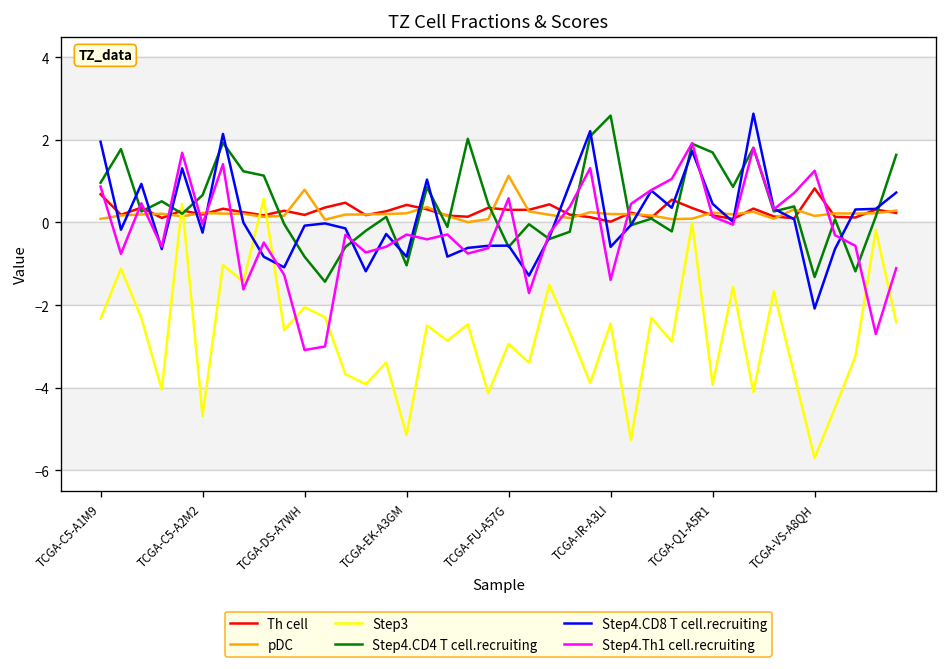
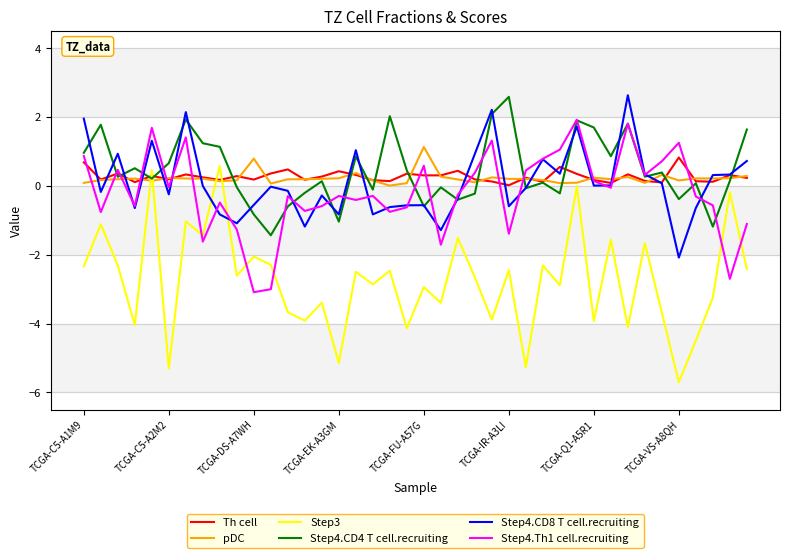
  {
    "Th cell": {
      "TCGA-C5-A1M9": 0.7,
      "TCGA-DS-A7WH": 0.2,
      "TCGA-EK-A3GM": 0.4,
      "TCGA-FU-A57G": 0.3,
      "TCGA-IR-A3LI": 0.0,
      "TCGA-VS-A8QH": 0.8
    },
    "pDC": {
      "TCGA-C5-A1M9": 0.1,
      "TCGA-DS-A7WH": 0.8,
      "TCGA-EK-A3GM": 0.2,
      "TCGA-FU-A57G": 1.1,
      "TCGA-IR-A3LI": 0.2,
      "TCGA-VS-A8QH": 0.2
    },
    "Step3": {
      "TCGA-C5-A1M9": -2.3,
-     "TCGA-C5-A2M2": -4.7,
+     "TCGA-C5-A2M2": -5.3,
      "TCGA-DS-A7WH": -2.1,
      "TCGA-EK-A3GM": -5.1,
      "TCGA-FU-A57G": -2.9,
      "TCGA-IR-A3LI": -2.4,
      "TCGA-Q1-A5R1": -3.9,
      "TCGA-VS-A8QH": -5.7
    },
    "Step4.CD4 T cell.recruiting": {
      "TCGA-C5-A1M9": 1.0,
      "TCGA-C5-A2M2": 0.7,
      "TCGA-DS-A7WH": -0.8,
      "TCGA-EK-A3GM": -1.0,
      "TCGA-IR-A3LI": 2.6,
      "TCGA-Q1-A5R1": 1.7,
-     "TCGA-VS-A8QH": -1.3
+     "TCGA-VS-A8QH": -0.4
    },
    "Step4.CD8 T cell.recruiting": {
      "TCGA-C5-A1M9": 2.0,
      "TCGA-C5-A2M2": -0.2,
-     "TCGA-DS-A7WH": -0.1,
+     "TCGA-DS-A7WH": -0.6,
      "TCGA-EK-A3GM": -0.8,
      "TCGA-IR-A3LI": -0.6,
-     "TCGA-Q1-A5R1": 0.5,
+     "TCGA-Q1-A5R1": 0.0,
      "TCGA-VS-A8QH": -2.1
    },
    "Step4.Th1 cell.recruiting": {
      "TCGA-C5-A1M9": 0.9,
      "TCGA-C5-A2M2": 0.0,
      "TCGA-DS-A7WH": -3.1,
      "TCGA-EK-A3GM": -0.3,
      "TCGA-FU-A57G": 0.6,
      "TCGA-IR-A3LI": -1.4,
      "TCGA-VS-A8QH": 1.3
    }
  }
